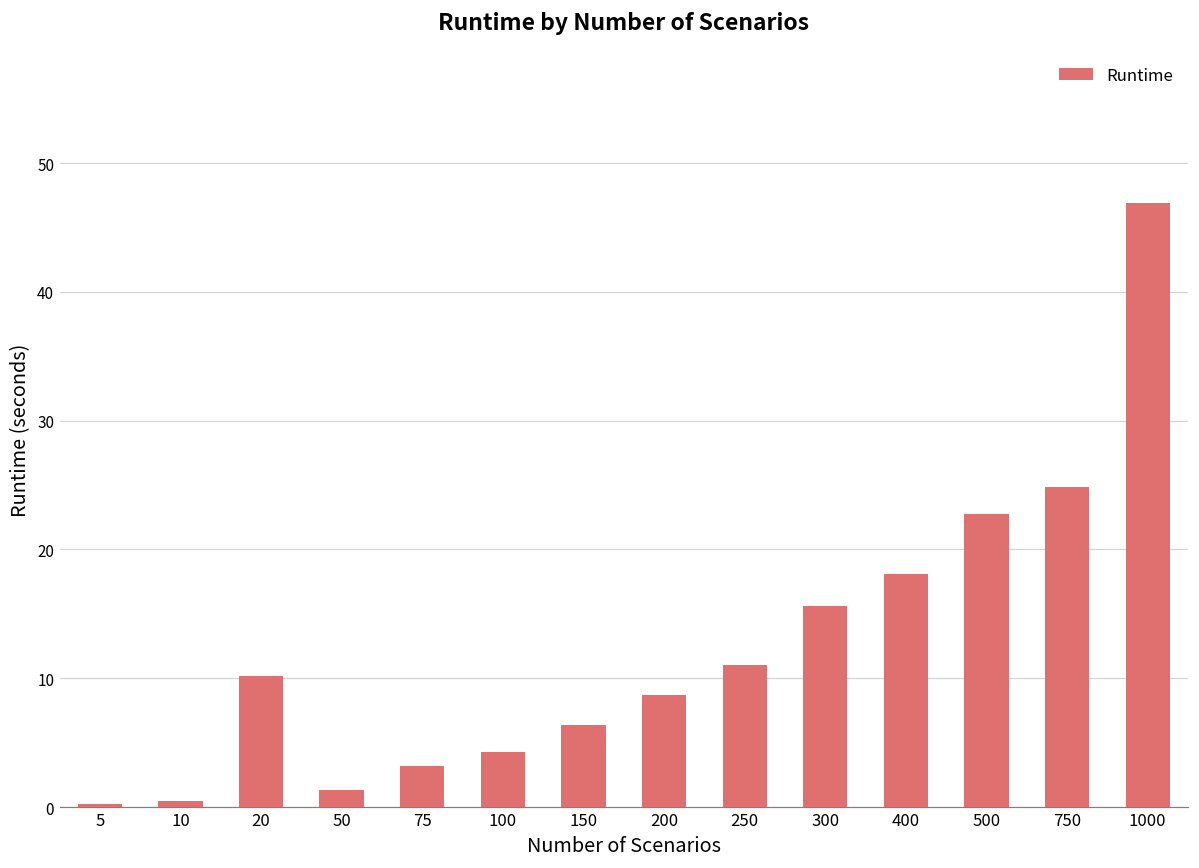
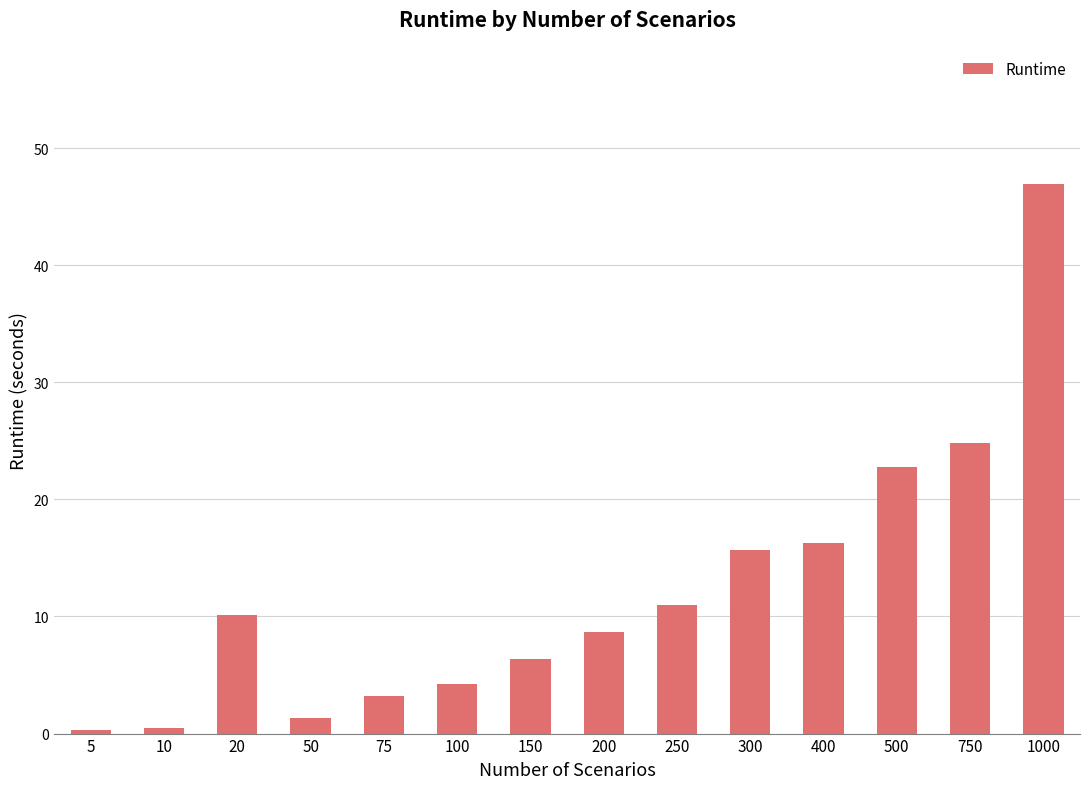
  {
    "5": 0.3,
    "10": 0.4,
    "20": 10.1,
    "50": 1.3,
    "75": 3.2,
    "100": 4.3,
    "150": 6.4,
    "200": 8.7,
    "250": 11.0,
    "300": 15.6,
-   "400": 18.1,
+   "400": 16.3,
    "500": 22.8,
    "750": 24.8,
    "1000": 46.9
  }
